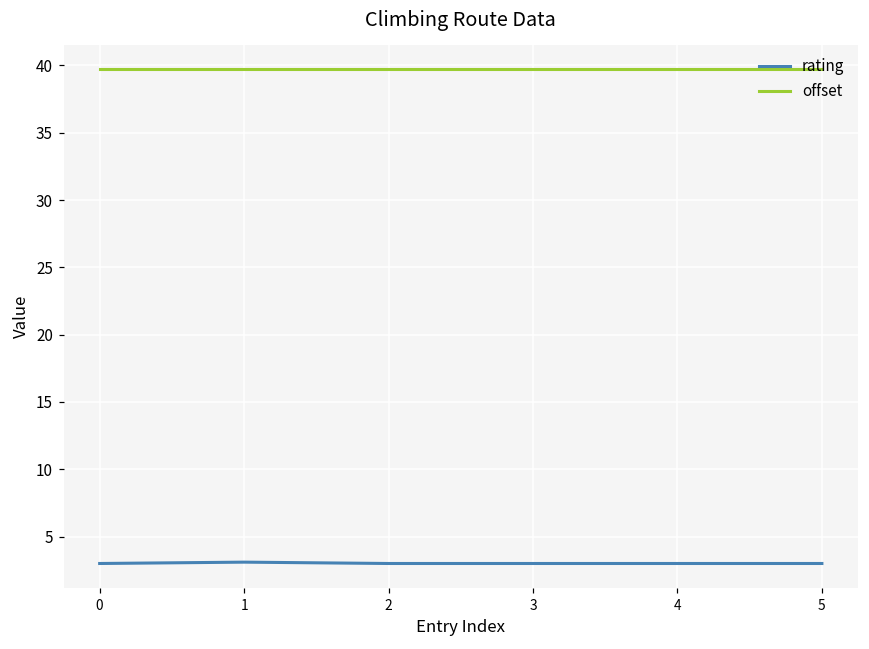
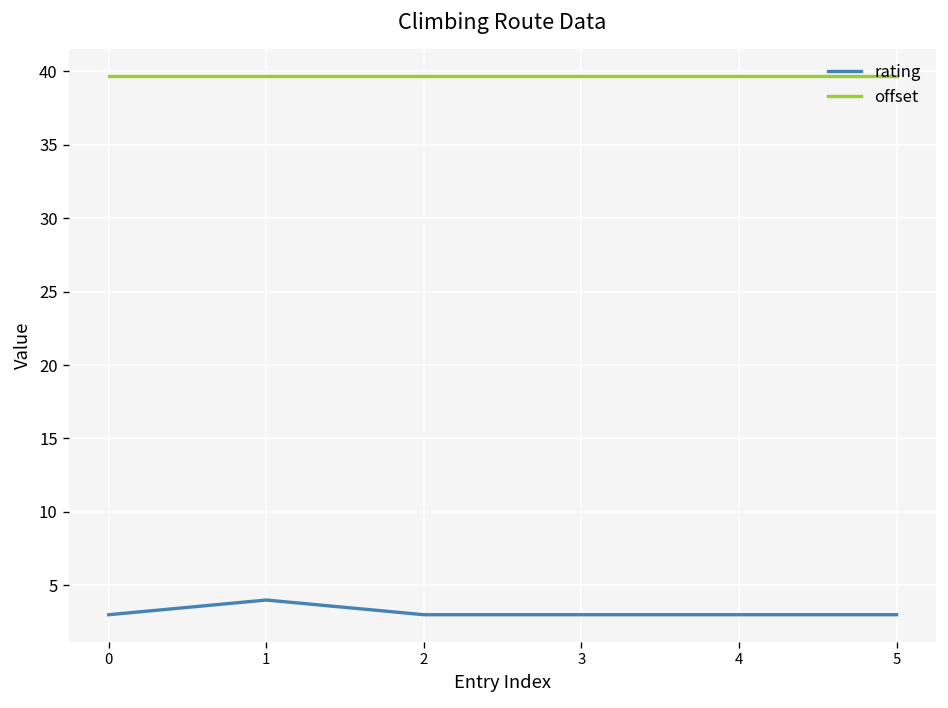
  {
    "rating": {
      "0": 3.0,
-     "1": 3.1,
+     "1": 4.0,
      "2": 3.0,
      "3": 3.0,
      "4": 3.0,
      "5": 3.0
    },
    "offset": {
      "0": 39.7,
      "1": 39.7,
      "2": 39.7,
      "3": 39.7,
      "4": 39.7,
      "5": 39.7
    }
  }
